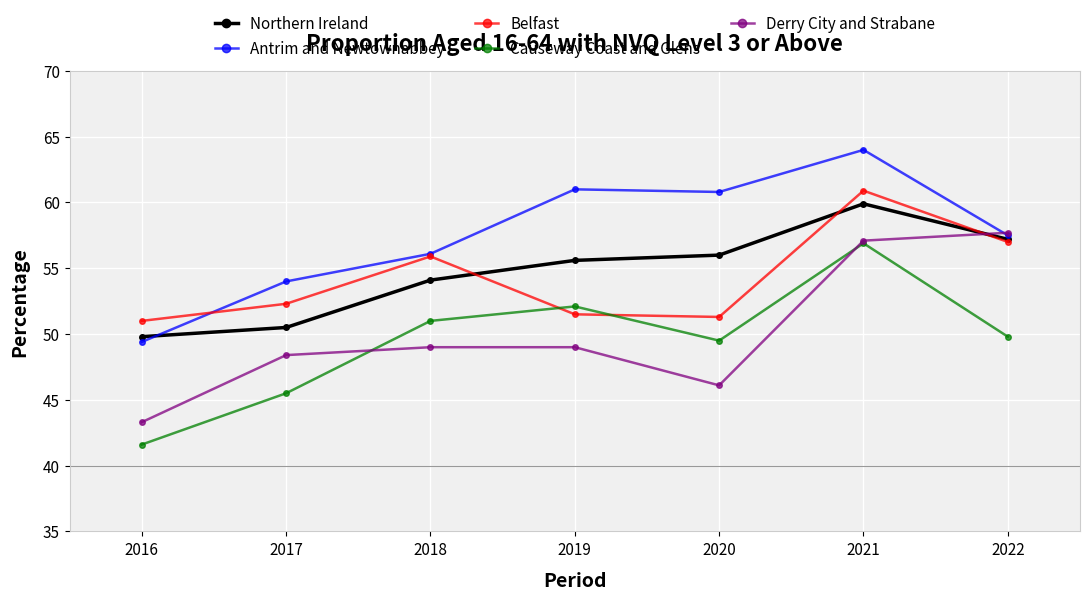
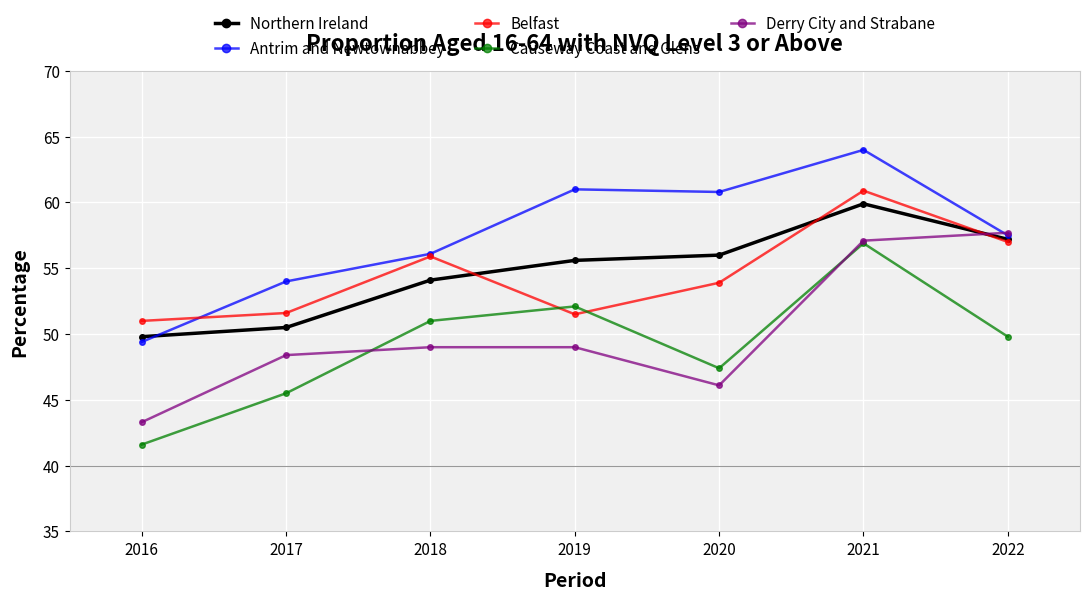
  {
    "Northern Ireland": {
      "2016": 49.8,
      "2017": 50.5,
      "2018": 54.1,
      "2019": 55.6,
      "2020": 56.0,
      "2021": 59.9,
      "2022": 57.2
    },
    "Antrim and Newtownabbey": {
      "2016": 49.4,
      "2017": 54.0,
      "2018": 56.1,
      "2019": 61.0,
      "2020": 60.8,
      "2021": 64.0,
      "2022": 57.5
    },
    "Belfast": {
      "2016": 51.0,
-     "2017": 52.3,
+     "2017": 51.6,
      "2018": 55.9,
      "2019": 51.5,
-     "2020": 51.3,
+     "2020": 53.9,
      "2021": 60.9,
      "2022": 57.0
    },
    "Causeway Coast and Glens": {
      "2016": 41.6,
      "2017": 45.5,
      "2018": 51.0,
      "2019": 52.1,
-     "2020": 49.5,
+     "2020": 47.4,
      "2021": 56.9,
      "2022": 49.8
    },
    "Derry City and Strabane": {
      "2016": 43.3,
      "2017": 48.4,
      "2018": 49.0,
      "2019": 49.0,
      "2020": 46.1,
      "2021": 57.1,
      "2022": 57.7
    }
  }
